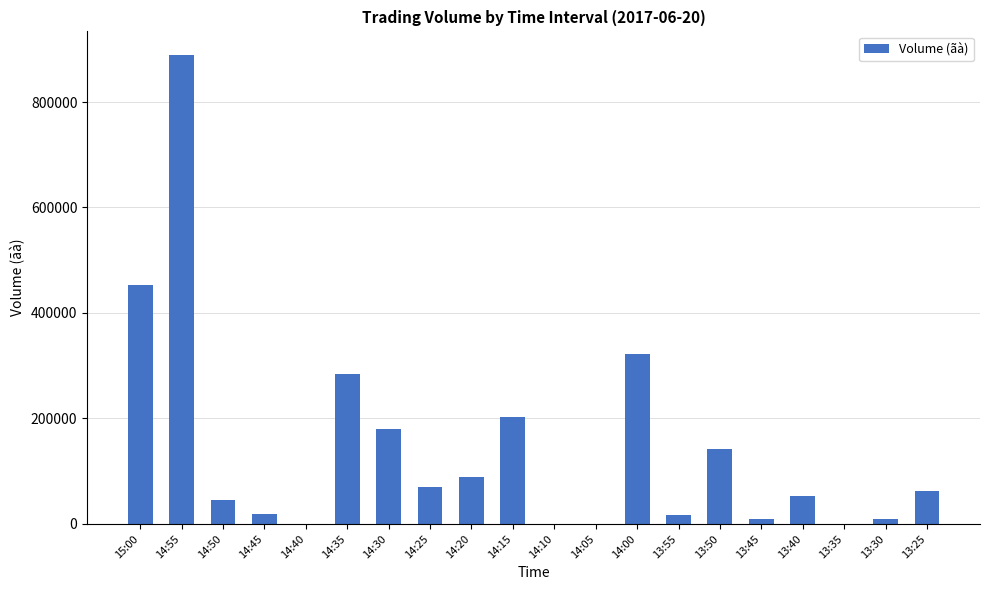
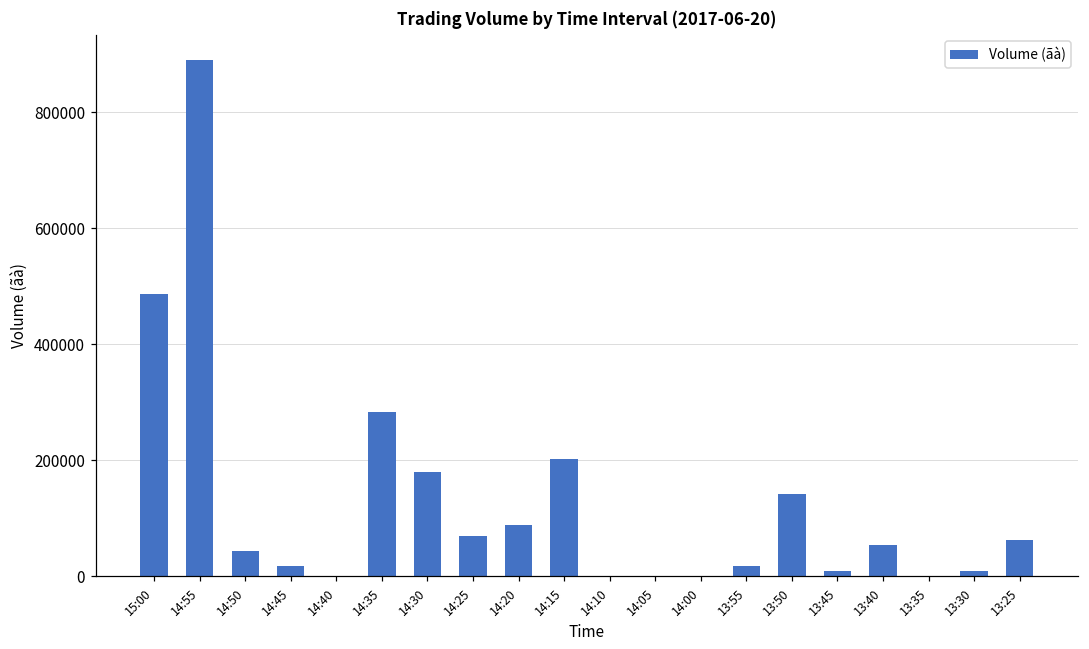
  {
-   "15:00": 450000,
+   "15:00": 490000,
    "14:55": 890000,
    "14:50": 40000,
    "14:45": 20000,
    "14:40": 0,
    "14:35": 280000,
    "14:30": 180000,
    "14:25": 70000,
    "14:20": 90000,
    "14:15": 200000,
    "14:10": 0,
    "14:05": 0,
-   "14:00": 320000,
+   "14:00": 0,
    "13:55": 20000,
    "13:50": 140000,
    "13:45": 10000,
    "13:40": 50000,
    "13:35": 0,
    "13:30": 10000,
    "13:25": 60000
  }
